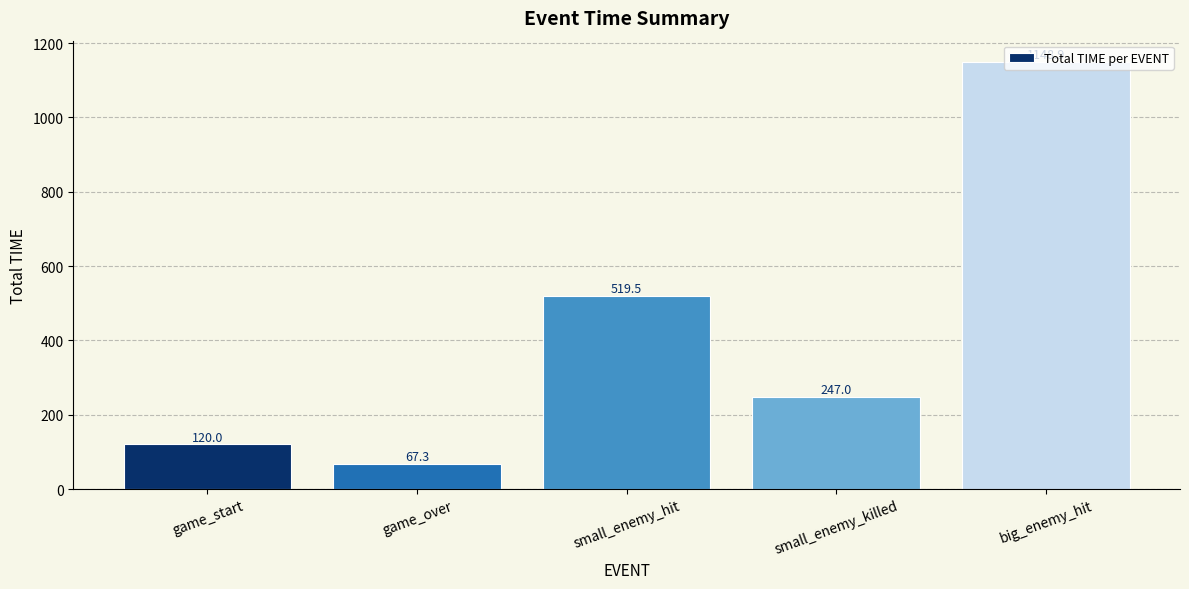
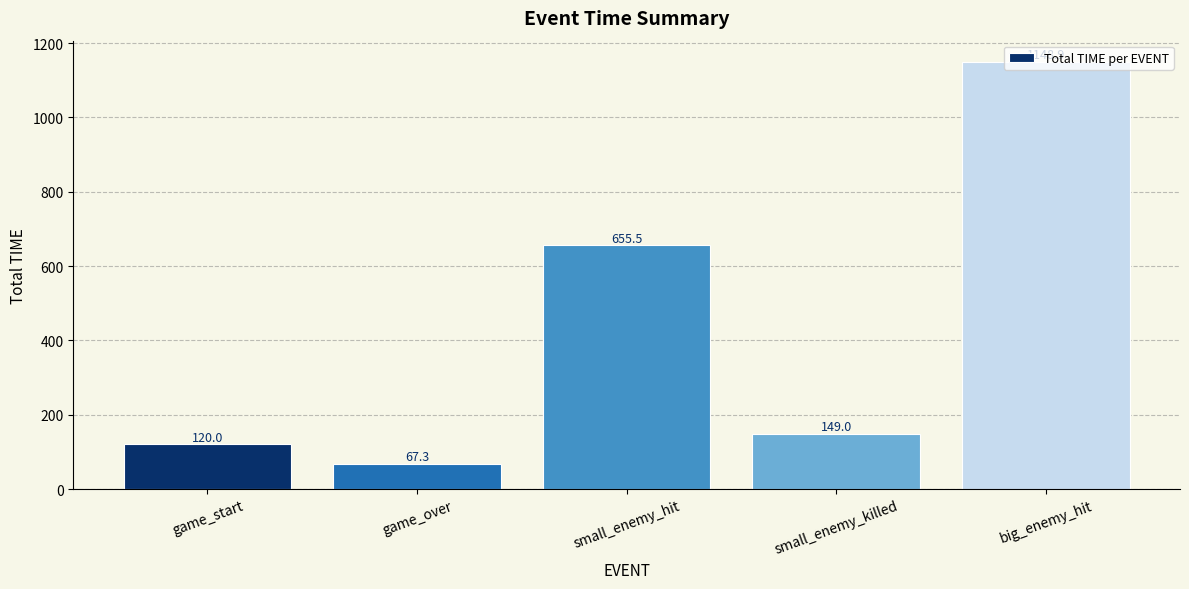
  {
    "game_start": 120.0,
    "game_over": 67.3,
-   "small_enemy_hit": 519.5,
-   "small_enemy_killed": 247.0
+   "small_enemy_hit": 655.5,
+   "small_enemy_killed": 149.0
  }
